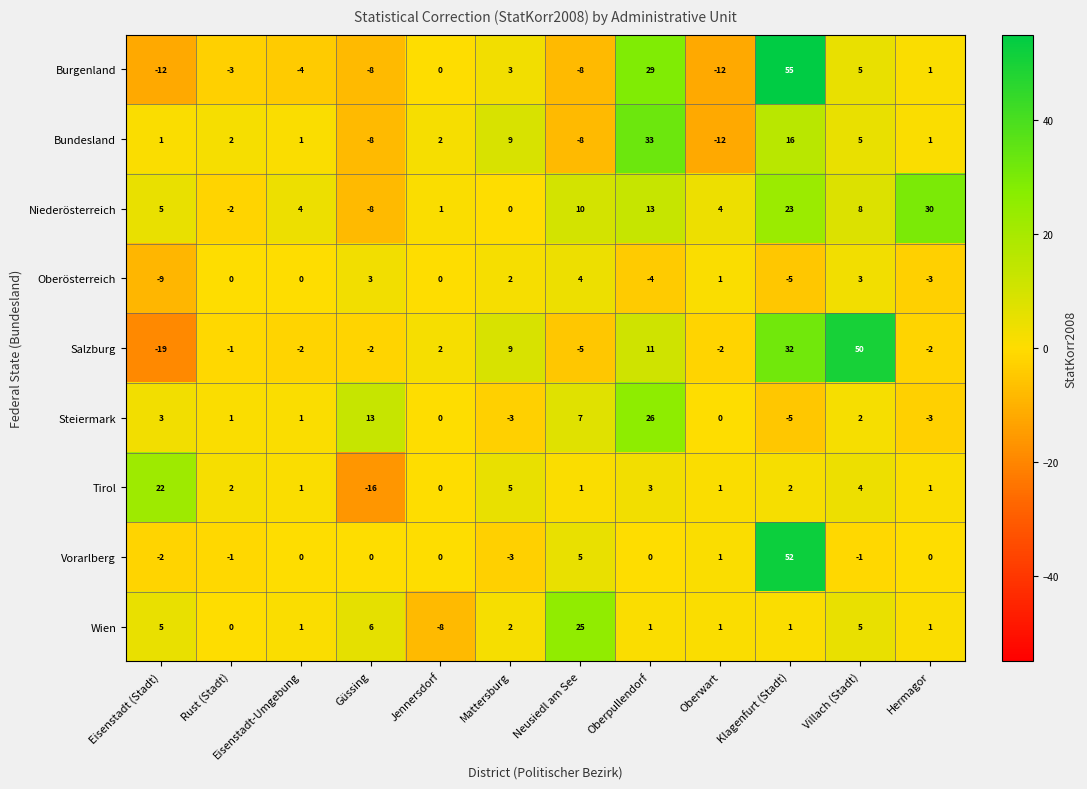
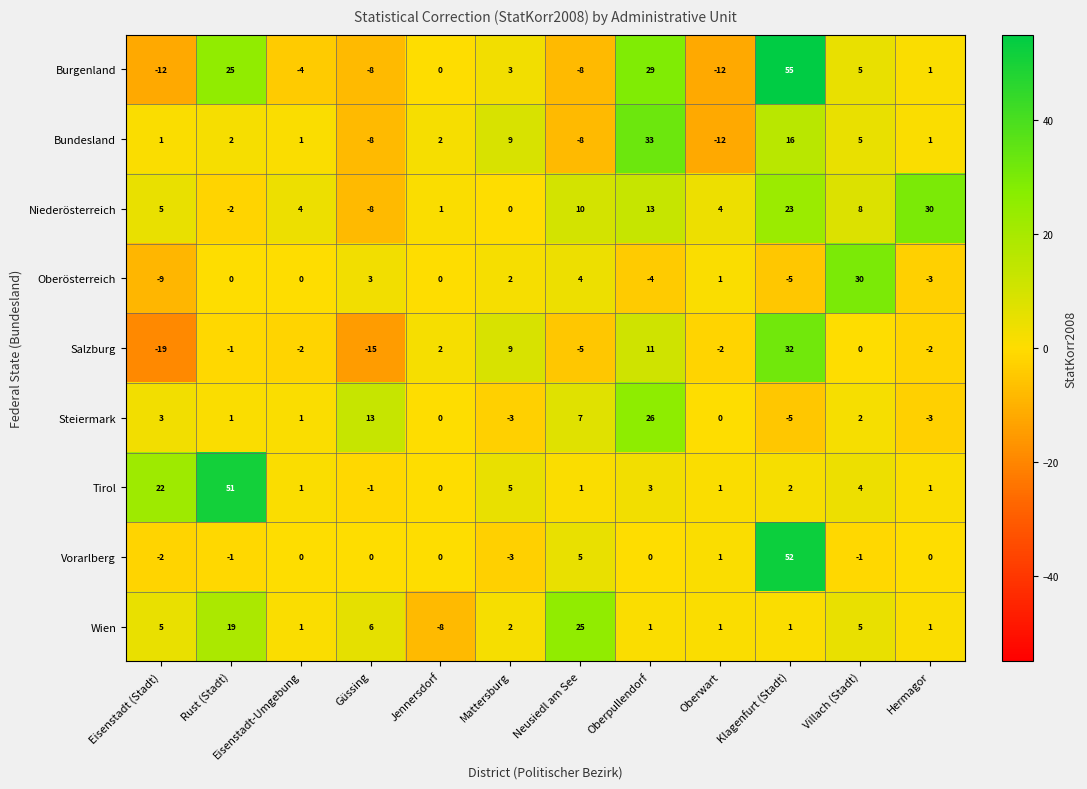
  {
    "Burgenland": {
      "Eisenstadt (Stadt)": -12,
-     "Rust (Stadt)": -3,
+     "Rust (Stadt)": 25,
      "Eisenstadt-Umgebung": -4,
      "Güssing": -8,
      "Jennersdorf": 0,
      "Mattersburg": 3,
      "Neusiedl am See": -8,
      "Oberpullendorf": 29,
      "Oberwart": -12,
      "Klagenfurt (Stadt)": 55,
      "Villach (Stadt)": 5,
      "Hermagor": 1
    },
    "Bundesland": {
      "Eisenstadt (Stadt)": 1,
      "Rust (Stadt)": 2,
      "Eisenstadt-Umgebung": 1,
      "Güssing": -8,
      "Jennersdorf": 2,
      "Mattersburg": 9,
      "Neusiedl am See": -8,
      "Oberpullendorf": 33,
      "Oberwart": -12,
      "Klagenfurt (Stadt)": 16,
      "Villach (Stadt)": 5,
      "Hermagor": 1
    },
    "Niederösterreich": {
      "Eisenstadt (Stadt)": 5,
      "Rust (Stadt)": -2,
      "Eisenstadt-Umgebung": 4,
      "Güssing": -8,
      "Jennersdorf": 1,
      "Mattersburg": 0,
      "Neusiedl am See": 10,
      "Oberpullendorf": 13,
      "Oberwart": 4,
      "Klagenfurt (Stadt)": 23,
      "Villach (Stadt)": 8,
      "Hermagor": 30
    },
    "Oberösterreich": {
      "Eisenstadt (Stadt)": -9,
      "Rust (Stadt)": 0,
      "Eisenstadt-Umgebung": 0,
      "Güssing": 3,
      "Jennersdorf": 0,
      "Mattersburg": 2,
      "Neusiedl am See": 4,
      "Oberpullendorf": -4,
      "Oberwart": 1,
      "Klagenfurt (Stadt)": -5,
-     "Villach (Stadt)": 3,
+     "Villach (Stadt)": 30,
      "Hermagor": -3
    },
    "Salzburg": {
      "Eisenstadt (Stadt)": -19,
      "Rust (Stadt)": -1,
      "Eisenstadt-Umgebung": -2,
-     "Güssing": -2,
+     "Güssing": -15,
      "Jennersdorf": 2,
      "Mattersburg": 9,
      "Neusiedl am See": -5,
      "Oberpullendorf": 11,
      "Oberwart": -2,
      "Klagenfurt (Stadt)": 32,
-     "Villach (Stadt)": 50,
+     "Villach (Stadt)": 0,
      "Hermagor": -2
    },
    "Steiermark": {
      "Eisenstadt (Stadt)": 3,
      "Rust (Stadt)": 1,
      "Eisenstadt-Umgebung": 1,
      "Güssing": 13,
      "Jennersdorf": 0,
      "Mattersburg": -3,
      "Neusiedl am See": 7,
      "Oberpullendorf": 26,
      "Oberwart": 0,
      "Klagenfurt (Stadt)": -5,
      "Villach (Stadt)": 2,
      "Hermagor": -3
    },
    "Tirol": {
      "Eisenstadt (Stadt)": 22,
-     "Rust (Stadt)": 2,
+     "Rust (Stadt)": 51,
      "Eisenstadt-Umgebung": 1,
-     "Güssing": -16,
+     "Güssing": -1,
      "Jennersdorf": 0,
      "Mattersburg": 5,
      "Neusiedl am See": 1,
      "Oberpullendorf": 3,
      "Oberwart": 1,
      "Klagenfurt (Stadt)": 2,
      "Villach (Stadt)": 4,
      "Hermagor": 1
    },
    "Vorarlberg": {
      "Eisenstadt (Stadt)": -2,
      "Rust (Stadt)": -1,
      "Eisenstadt-Umgebung": 0,
      "Güssing": 0,
      "Jennersdorf": 0,
      "Mattersburg": -3,
      "Neusiedl am See": 5,
      "Oberpullendorf": 0,
      "Oberwart": 1,
      "Klagenfurt (Stadt)": 52,
      "Villach (Stadt)": -1,
      "Hermagor": 0
    },
    "Wien": {
      "Eisenstadt (Stadt)": 5,
-     "Rust (Stadt)": 0,
+     "Rust (Stadt)": 19,
      "Eisenstadt-Umgebung": 1,
      "Güssing": 6,
      "Jennersdorf": -8,
      "Mattersburg": 2,
      "Neusiedl am See": 25,
      "Oberpullendorf": 1,
      "Oberwart": 1,
      "Klagenfurt (Stadt)": 1,
      "Villach (Stadt)": 5,
      "Hermagor": 1
    }
  }
